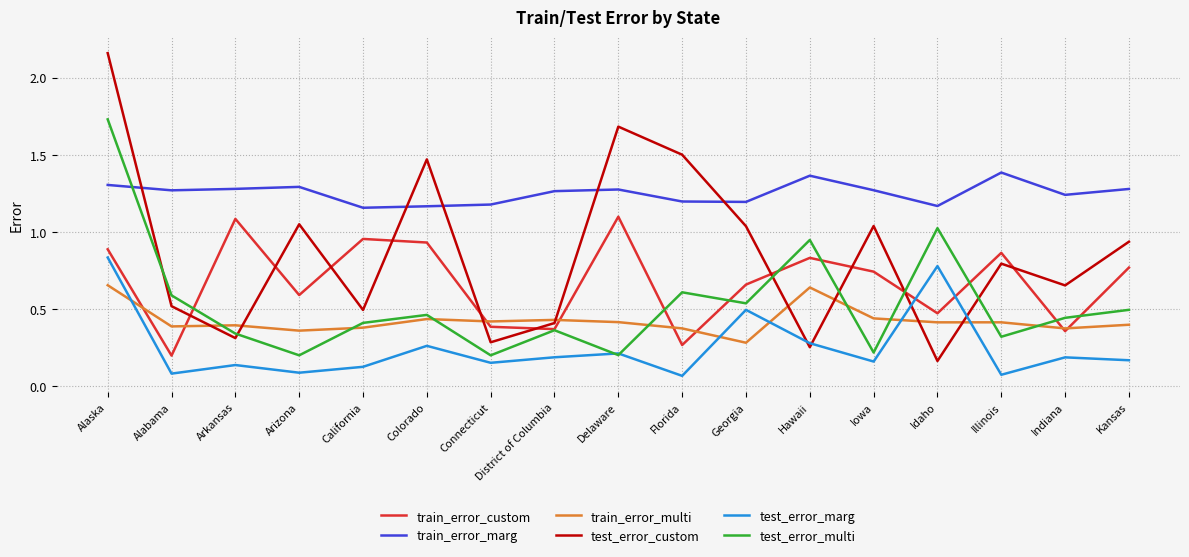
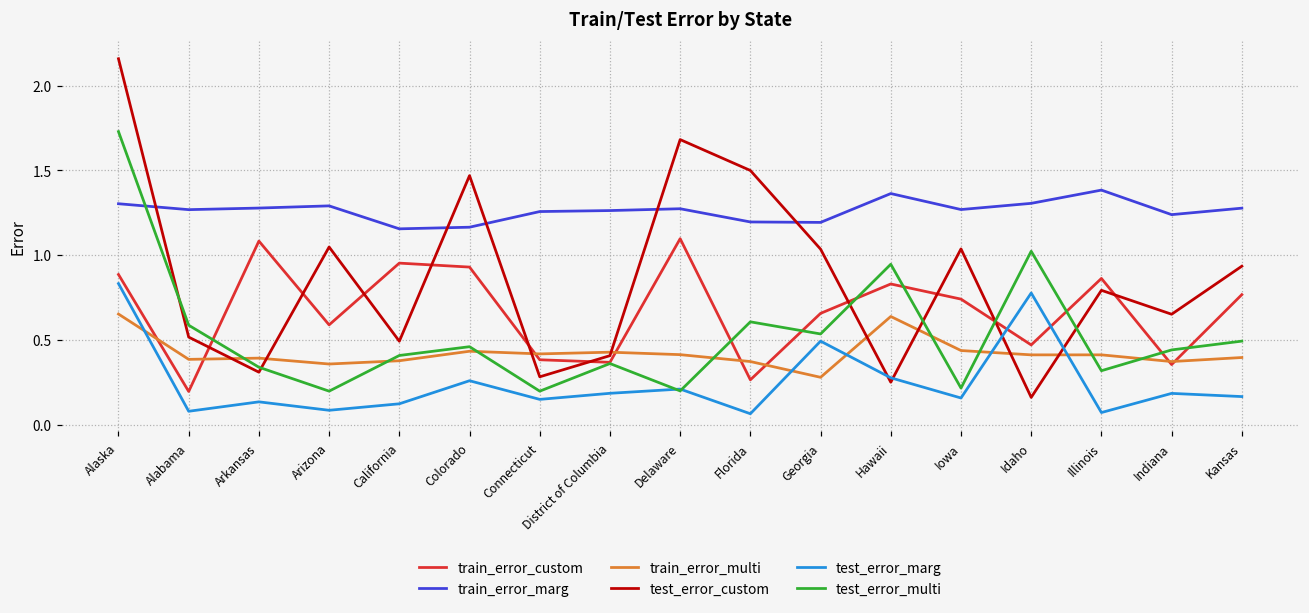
  {
    "train_error_custom": {
      "Alaska": 0.89,
      "Alabama": 0.20,
      "Arkansas": 1.08,
      "Arizona": 0.59,
      "California": 0.95,
      "Colorado": 0.93,
      "Connecticut": 0.38,
      "Delaware": 1.10,
      "Florida": 0.27,
      "Georgia": 0.66,
      "Hawaii": 0.83,
      "Iowa": 0.74,
      "Idaho": 0.47,
      "Illinois": 0.86,
      "Indiana": 0.36,
      "Kansas": 0.77
    },
    "train_error_marg": {
      "Alaska": 1.30,
      "Alabama": 1.27,
      "Arkansas": 1.28,
      "Arizona": 1.29,
      "California": 1.16,
      "Colorado": 1.17,
-     "Connecticut": 1.18,
+     "Connecticut": 1.26,
      "District of Columbia": 1.26,
      "Delaware": 1.27,
      "Florida": 1.20,
      "Georgia": 1.19,
      "Hawaii": 1.36,
      "Iowa": 1.27,
-     "Idaho": 1.17,
+     "Idaho": 1.31,
      "Illinois": 1.38,
      "Indiana": 1.24,
      "Kansas": 1.28
    },
    "train_error_multi": {
      "Alaska": 0.65,
      "Alabama": 0.39,
      "Arkansas": 0.39,
      "Arizona": 0.36,
      "California": 0.38,
      "Colorado": 0.43,
      "Connecticut": 0.42,
      "District of Columbia": 0.43,
      "Delaware": 0.41,
      "Florida": 0.37,
      "Georgia": 0.28,
      "Hawaii": 0.64,
      "Iowa": 0.44,
      "Idaho": 0.41,
      "Illinois": 0.41,
      "Indiana": 0.37,
      "Kansas": 0.40
    },
    "test_error_custom": {
      "Alaska": 2.16,
      "Alabama": 0.52,
      "Arkansas": 0.31,
      "Arizona": 1.05,
      "California": 0.49,
      "Colorado": 1.47,
      "Connecticut": 0.28,
      "District of Columbia": 0.41,
      "Delaware": 1.68,
      "Florida": 1.50,
      "Georgia": 1.04,
      "Hawaii": 0.25,
      "Iowa": 1.04,
      "Idaho": 0.16,
      "Illinois": 0.79,
      "Indiana": 0.65,
      "Kansas": 0.94
    },
    "test_error_marg": {
      "Alaska": 0.83,
      "Alabama": 0.08,
      "Arkansas": 0.14,
      "Arizona": 0.09,
      "California": 0.12,
      "Colorado": 0.26,
      "Connecticut": 0.15,
      "District of Columbia": 0.19,
      "Florida": 0.07,
      "Georgia": 0.49,
      "Hawaii": 0.28,
      "Iowa": 0.16,
      "Idaho": 0.78,
      "Illinois": 0.07,
      "Indiana": 0.19,
      "Kansas": 0.17
    },
    "test_error_multi": {
      "Alaska": 1.73,
      "Alabama": 0.59,
      "Arkansas": 0.34,
      "Arizona": 0.20,
      "California": 0.41,
      "Colorado": 0.46,
      "Connecticut": 0.20,
      "Florida": 0.61,
      "Georgia": 0.54,
      "Hawaii": 0.95,
      "Iowa": 0.22,
      "Idaho": 1.02,
      "Illinois": 0.32,
      "Indiana": 0.44,
      "Kansas": 0.49
    }
  }
